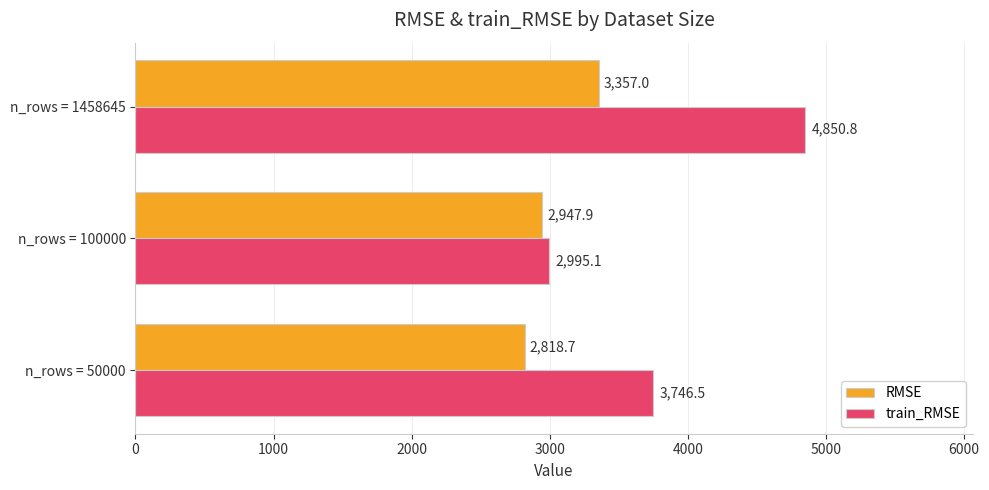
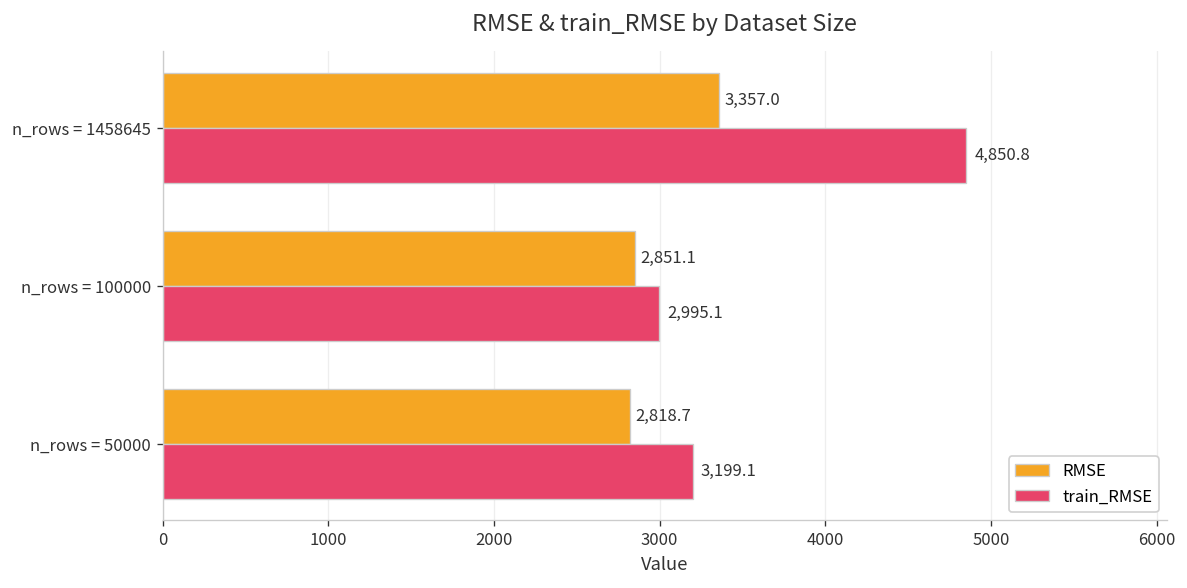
  {
    "RMSE": {
      "n_rows = 1458645": "3,357.0",
-     "n_rows = 100000": "2,947.9",
+     "n_rows = 100000": "2,851.1",
      "n_rows = 50000": "2,818.7"
    },
    "train_RMSE": {
      "n_rows = 1458645": "4,850.8",
      "n_rows = 100000": "2,995.1",
-     "n_rows = 50000": "3,746.5"
+     "n_rows = 50000": "3,199.1"
    }
  }
